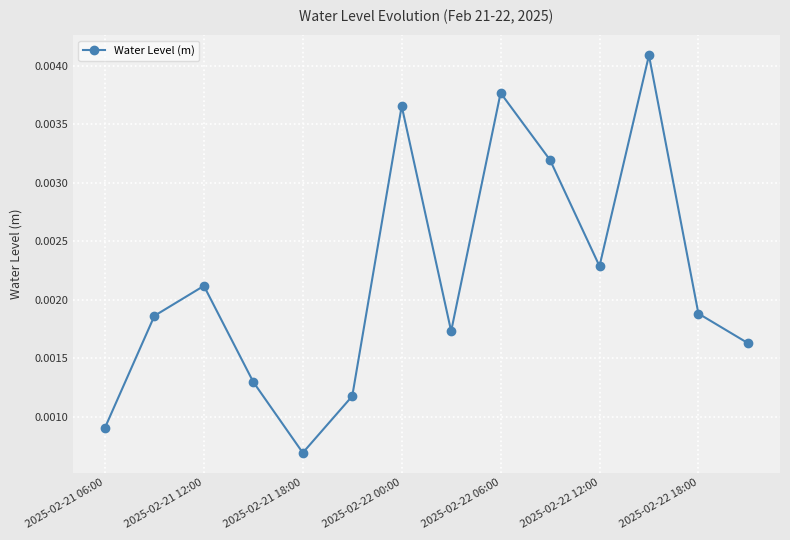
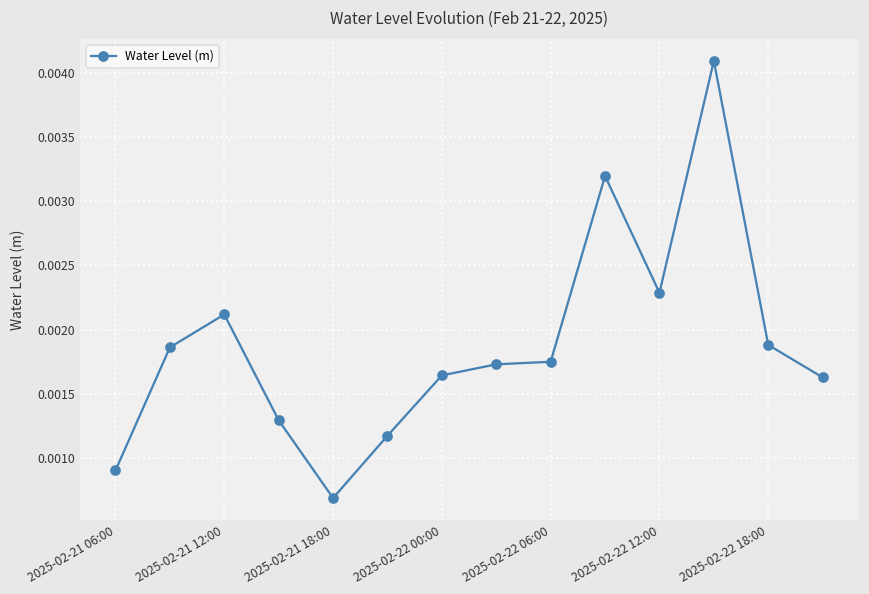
  {
    "2025-02-21 06:00": 0.00091,
    "2025-02-21 12:00": 0.00212,
    "2025-02-21 18:00": 0.00069,
-   "2025-02-22 00:00": 0.00366,
-   "2025-02-22 06:00": 0.00377,
+   "2025-02-22 00:00": 0.00164,
+   "2025-02-22 06:00": 0.00175,
    "2025-02-22 12:00": 0.00229,
    "2025-02-22 18:00": 0.00188
  }
